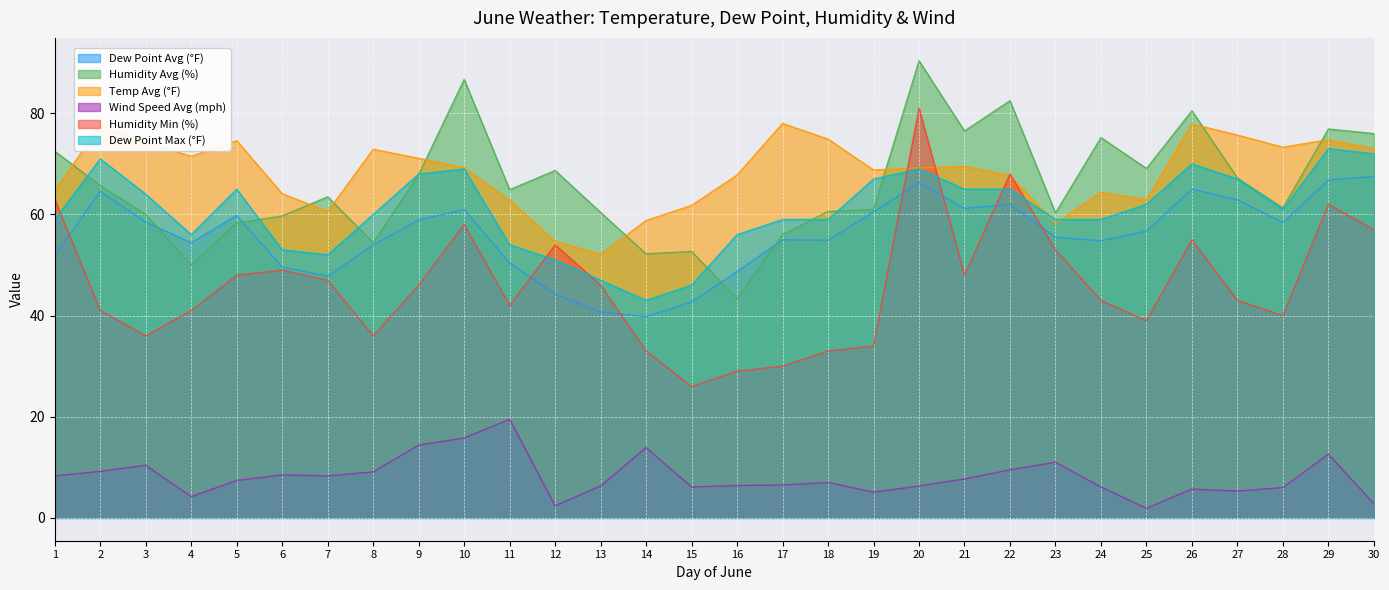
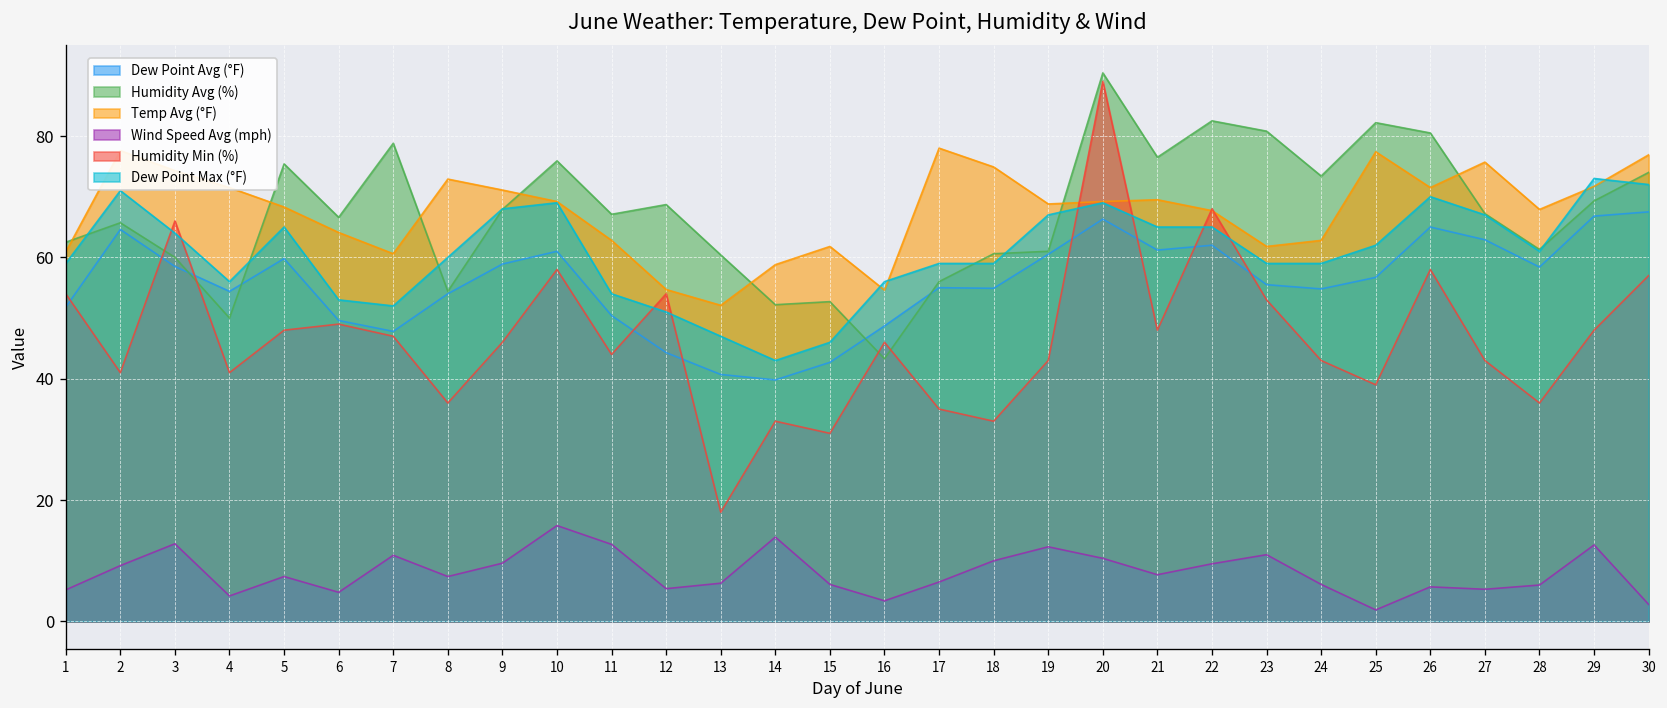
  {
    "Humidity Avg (%)": {
-     "1": 73,
+     "1": 63,
      "2": 66,
      "3": 60,
      "4": 50,
-     "5": 58,
-     "6": 60,
-     "7": 64,
-     "10": 87,
-     "11": 65,
+     "5": 75,
+     "6": 67,
+     "7": 79,
+     "10": 76,
+     "11": 67,
      "12": 69,
      "13": 60,
      "14": 52,
      "15": 53,
      "16": 43,
      "17": 56,
      "18": 61,
      "20": 90,
      "21": 77,
      "22": 83,
-     "23": 60,
-     "24": 75,
-     "25": 69,
+     "23": 81,
+     "24": 73,
+     "25": 82,
      "26": 81,
-     "29": 77,
-     "30": 76
+     "29": 69,
+     "30": 74
    },
    "Temp Avg (°F)": {
-     "1": 65,
+     "1": 61,
      "4": 72,
-     "5": 75,
+     "5": 68,
      "6": 64,
      "7": 61,
      "8": 73,
      "9": 71,
      "11": 63,
      "12": 55,
      "13": 52,
      "14": 59,
      "15": 62,
-     "16": 68,
+     "16": 55,
      "17": 78,
      "18": 75,
      "19": 69,
      "21": 70,
-     "23": 58,
-     "24": 64,
-     "25": 63,
-     "26": 78,
+     "23": 62,
+     "24": 63,
+     "25": 77,
+     "26": 72,
      "27": 76,
-     "28": 73,
-     "29": 75,
-     "30": 73
+     "28": 68,
+     "29": 72,
+     "30": 77
    },
    "Wind Speed Avg (mph)": {
-     "1": 8,
+     "1": 5,
      "2": 9,
-     "3": 10,
+     "3": 13,
      "4": 4,
      "5": 7,
-     "6": 9,
-     "7": 8,
-     "8": 9,
-     "9": 14,
+     "6": 5,
+     "7": 11,
+     "8": 7,
+     "9": 10,
      "10": 16,
-     "11": 20,
-     "12": 2,
+     "11": 13,
+     "12": 5,
      "13": 6,
      "14": 14,
      "15": 6,
-     "16": 6,
+     "16": 3,
      "17": 7,
-     "18": 7,
-     "19": 5,
-     "20": 6,
+     "18": 10,
+     "19": 12,
+     "20": 10,
      "21": 8,
      "22": 10,
      "23": 11,
      "24": 6,
      "25": 2,
      "26": 6,
      "27": 5,
      "28": 6,
      "29": 13,
      "30": 3
    },
    "Humidity Min (%)": {
-     "1": 63,
+     "1": 54,
      "2": 41,
-     "3": 36,
+     "3": 66,
      "4": 41,
      "5": 48,
      "6": 49,
      "7": 47,
      "8": 36,
      "9": 46,
      "10": 58,
-     "11": 42,
+     "11": 44,
      "12": 54,
-     "13": 46,
+     "13": 18,
      "14": 33,
-     "15": 26,
-     "16": 29,
-     "17": 30,
+     "15": 31,
+     "16": 46,
+     "17": 35,
      "18": 33,
-     "19": 34,
-     "20": 81,
+     "19": 43,
+     "20": 89,
      "21": 48,
      "23": 53,
      "24": 43,
      "25": 39,
-     "26": 55,
+     "26": 58,
      "27": 43,
-     "28": 40,
-     "29": 62,
+     "28": 36,
+     "29": 48,
      "30": 57
    }
  }
